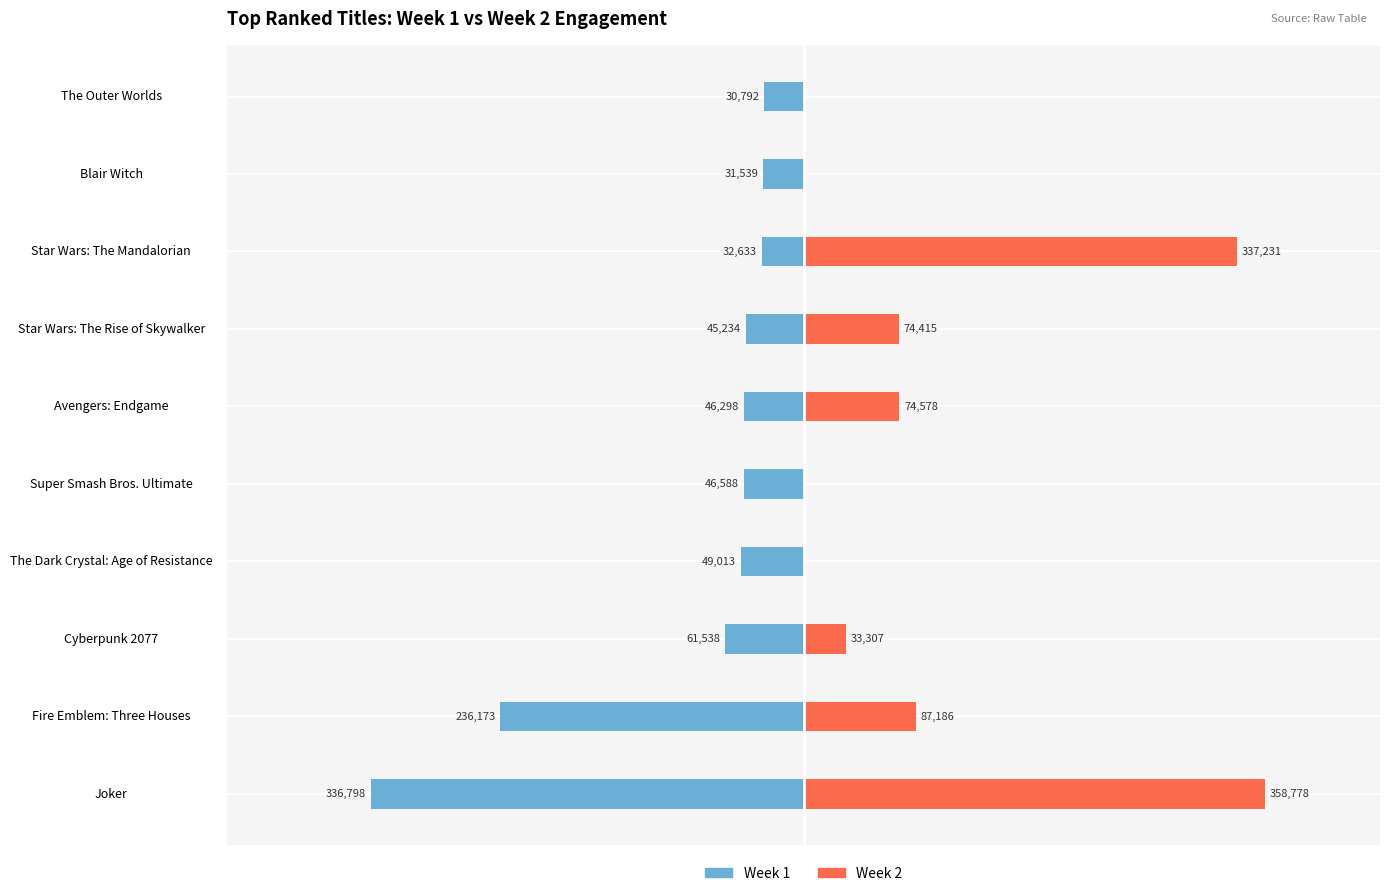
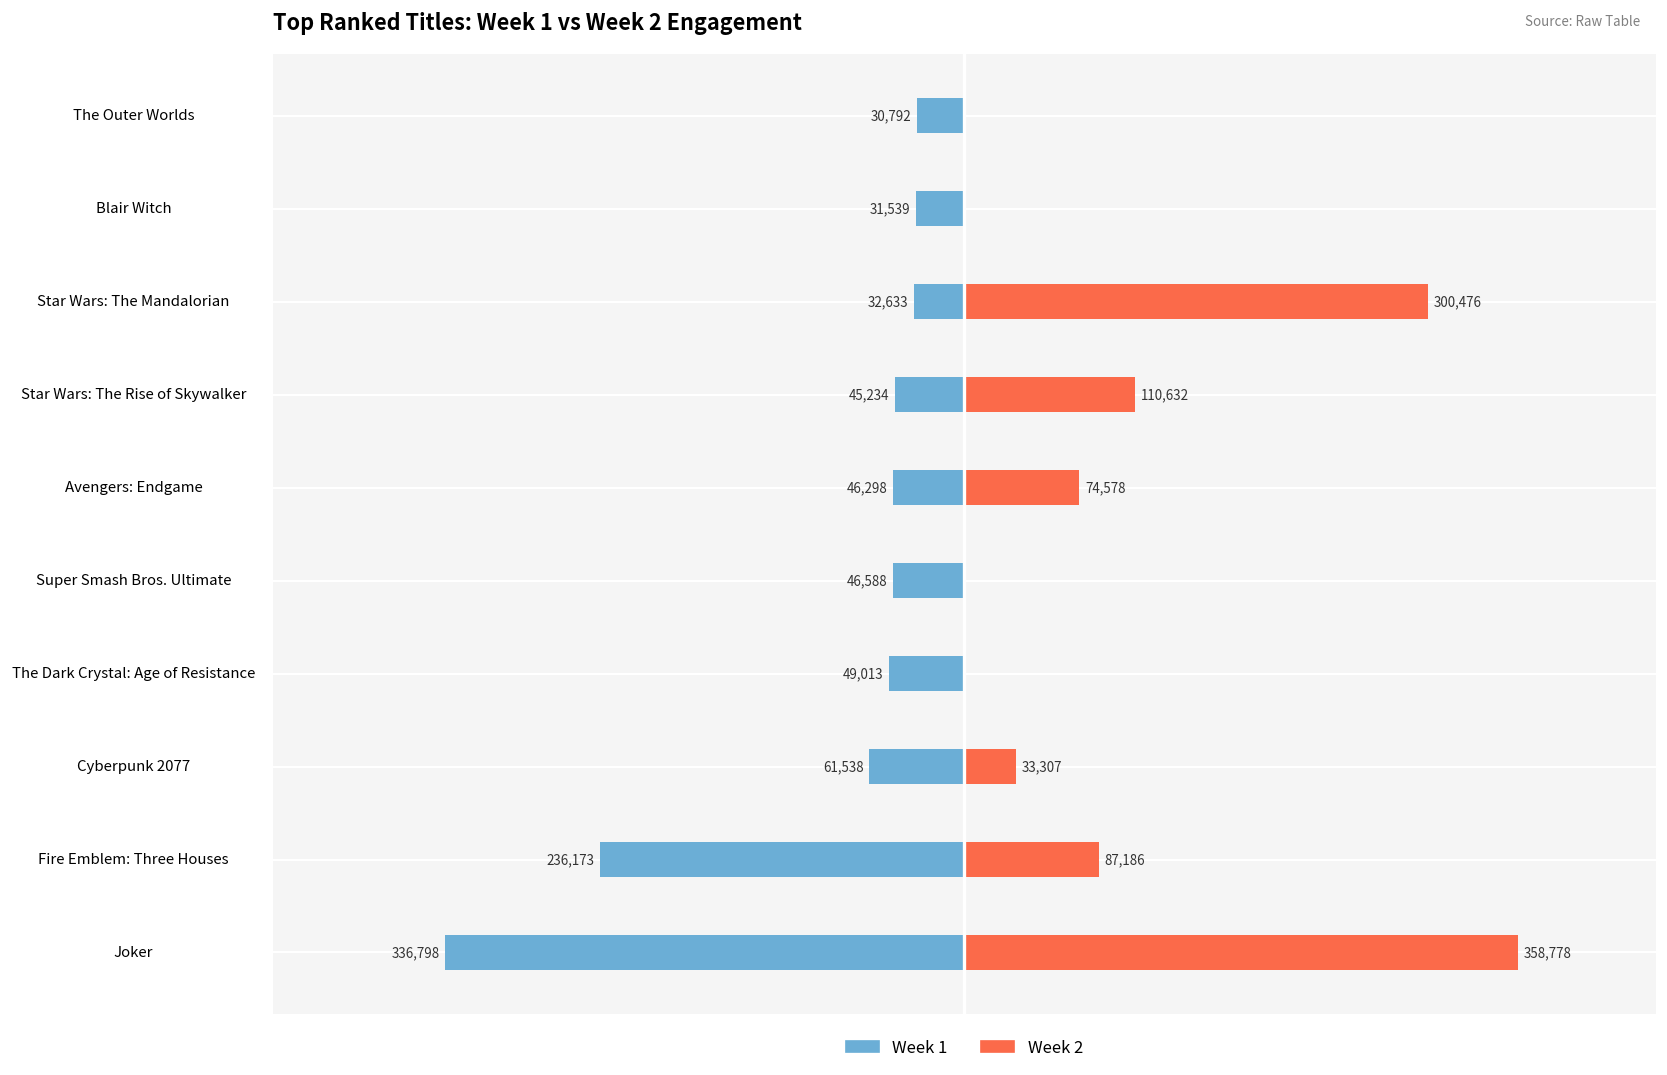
  {
    "Week 2": {
-     "Star Wars: The Mandalorian": "337,231",
-     "Star Wars: The Rise of Skywalker": "74,415",
+     "Star Wars: The Mandalorian": "300,476",
+     "Star Wars: The Rise of Skywalker": "110,632",
      "Avengers: Endgame": "74,578",
      "Cyberpunk 2077": "33,307",
      "Fire Emblem: Three Houses": "87,186",
      "Joker": "358,778"
    }
  }
